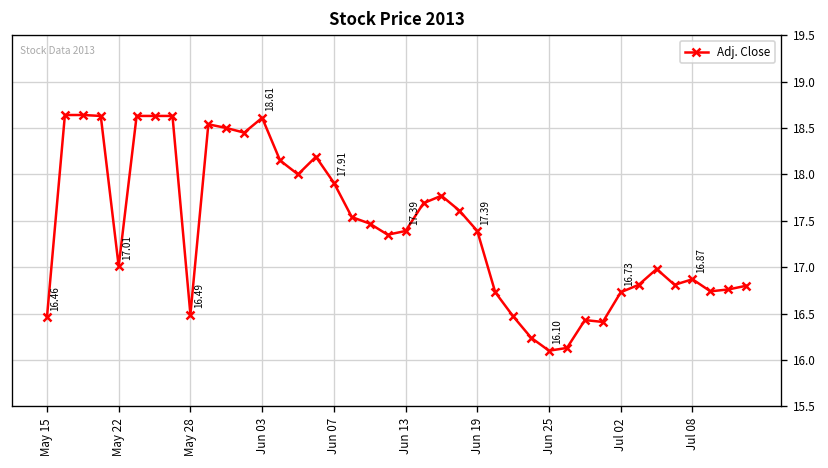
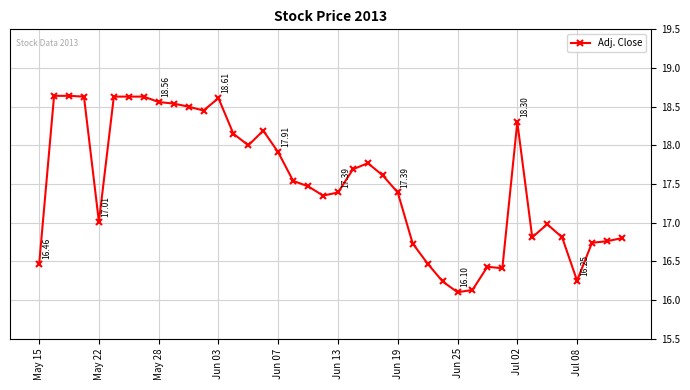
  {
    "May 15": 16.46,
    "May 22": 17.01,
-   "May 28": 16.49,
+   "May 28": 18.56,
    "Jun 03": 18.61,
    "Jun 07": 17.91,
    "Jun 13": 17.39,
    "Jun 19": 17.39,
    "Jun 25": 16.10,
-   "Jul 02": 16.73,
-   "Jul 08": 16.87
+   "Jul 02": 18.30,
+   "Jul 08": 16.25
  }
